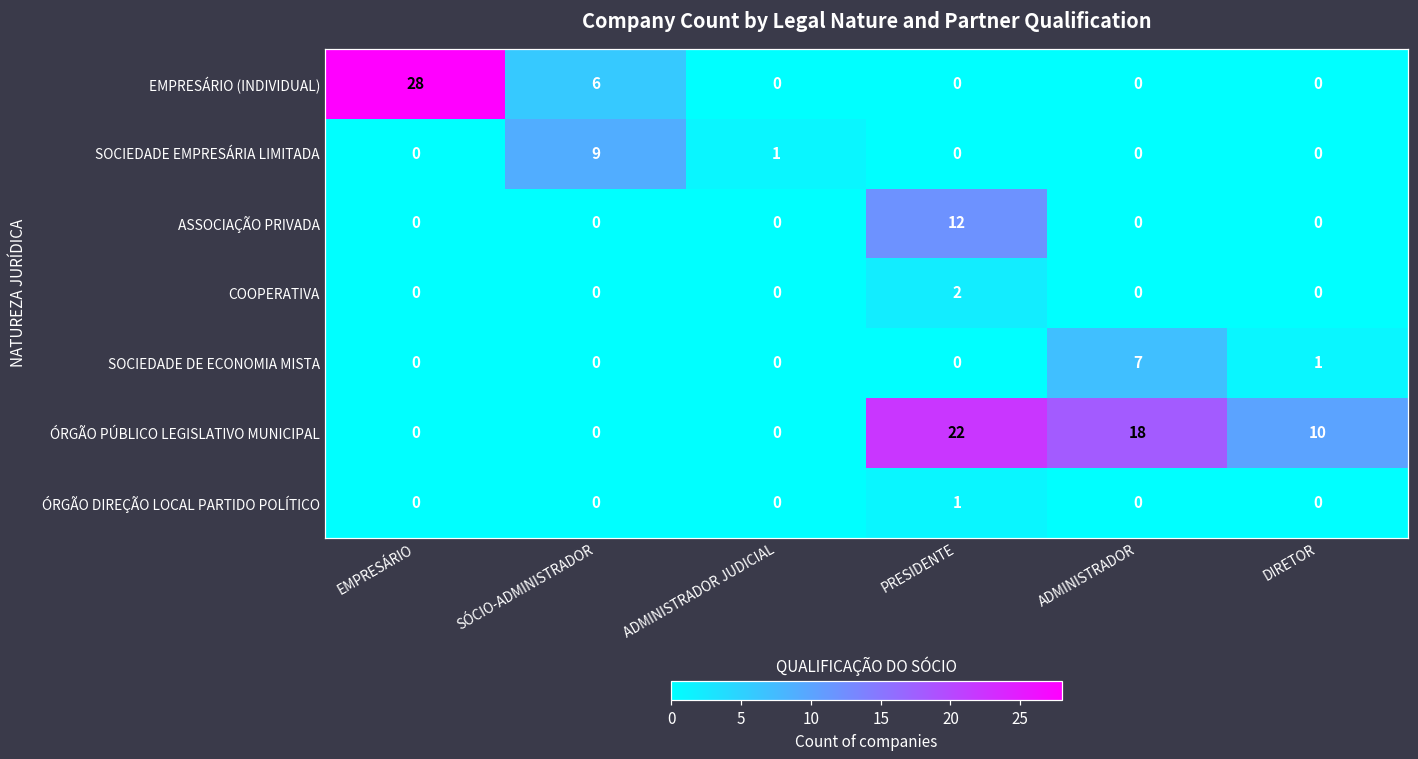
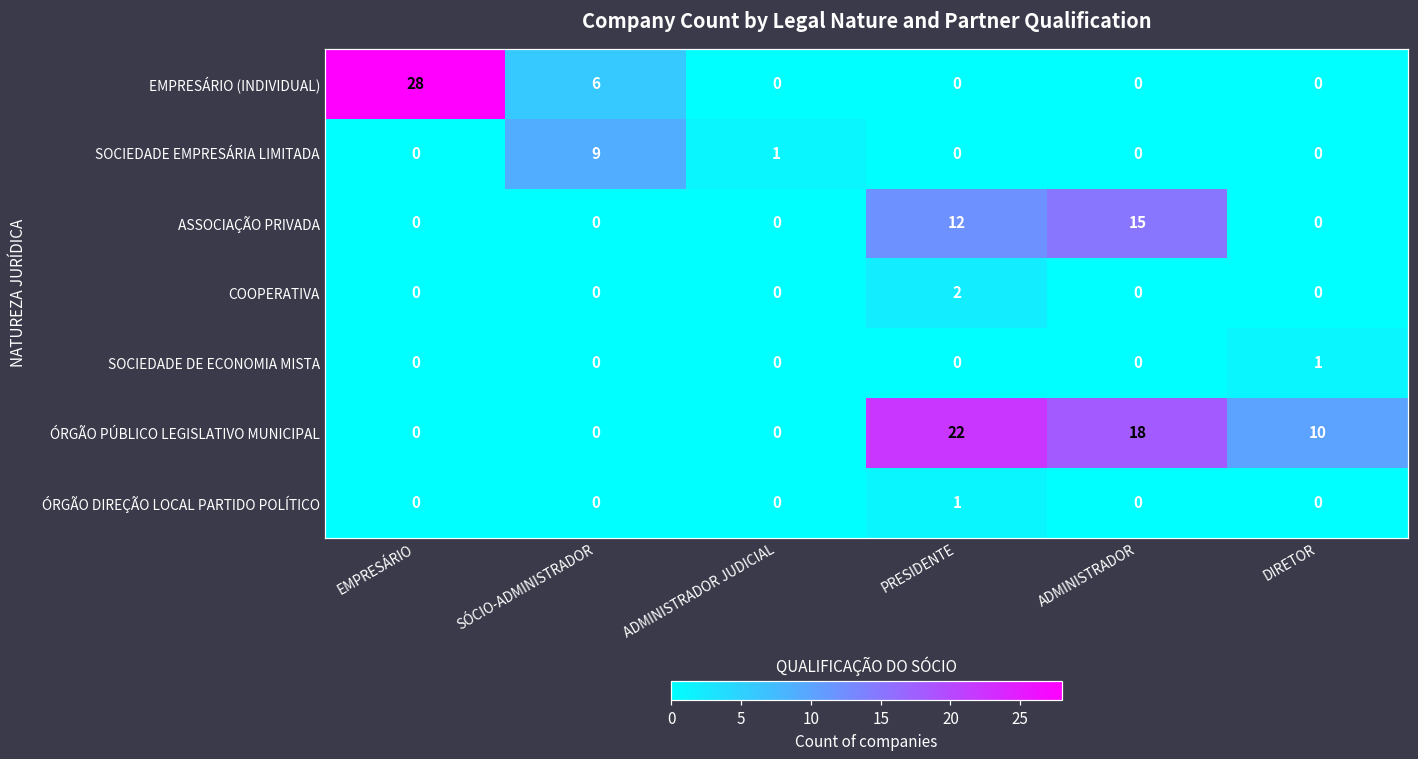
  {
    "EMPRESÁRIO (INDIVIDUAL)": {
      "EMPRESÁRIO": 28,
      "SÓCIO-ADMINISTRADOR": 6,
      "ADMINISTRADOR JUDICIAL": 0,
      "PRESIDENTE": 0,
      "ADMINISTRADOR": 0,
      "DIRETOR": 0
    },
    "SOCIEDADE EMPRESÁRIA LIMITADA": {
      "EMPRESÁRIO": 0,
      "SÓCIO-ADMINISTRADOR": 9,
      "ADMINISTRADOR JUDICIAL": 1,
      "PRESIDENTE": 0,
      "ADMINISTRADOR": 0,
      "DIRETOR": 0
    },
    "ASSOCIAÇÃO PRIVADA": {
      "EMPRESÁRIO": 0,
      "SÓCIO-ADMINISTRADOR": 0,
      "ADMINISTRADOR JUDICIAL": 0,
      "PRESIDENTE": 12,
-     "ADMINISTRADOR": 0,
+     "ADMINISTRADOR": 15,
      "DIRETOR": 0
    },
    "COOPERATIVA": {
      "EMPRESÁRIO": 0,
      "SÓCIO-ADMINISTRADOR": 0,
      "ADMINISTRADOR JUDICIAL": 0,
      "PRESIDENTE": 2,
      "ADMINISTRADOR": 0,
      "DIRETOR": 0
    },
    "SOCIEDADE DE ECONOMIA MISTA": {
      "EMPRESÁRIO": 0,
      "SÓCIO-ADMINISTRADOR": 0,
      "ADMINISTRADOR JUDICIAL": 0,
      "PRESIDENTE": 0,
-     "ADMINISTRADOR": 7,
+     "ADMINISTRADOR": 0,
      "DIRETOR": 1
    },
    "ÓRGÃO PÚBLICO LEGISLATIVO MUNICIPAL": {
      "EMPRESÁRIO": 0,
      "SÓCIO-ADMINISTRADOR": 0,
      "ADMINISTRADOR JUDICIAL": 0,
      "PRESIDENTE": 22,
      "ADMINISTRADOR": 18,
      "DIRETOR": 10
    },
    "ÓRGÃO DIREÇÃO LOCAL PARTIDO POLÍTICO": {
      "EMPRESÁRIO": 0,
      "SÓCIO-ADMINISTRADOR": 0,
      "ADMINISTRADOR JUDICIAL": 0,
      "PRESIDENTE": 1,
      "ADMINISTRADOR": 0,
      "DIRETOR": 0
    }
  }
